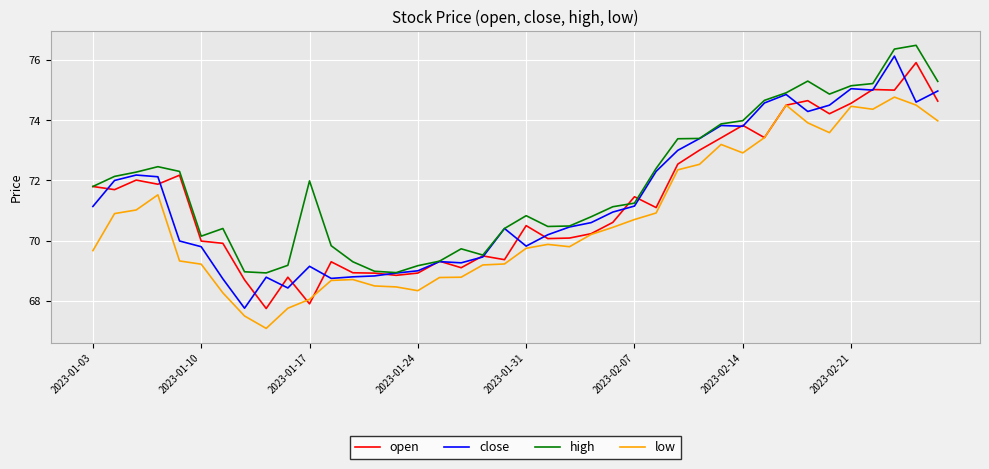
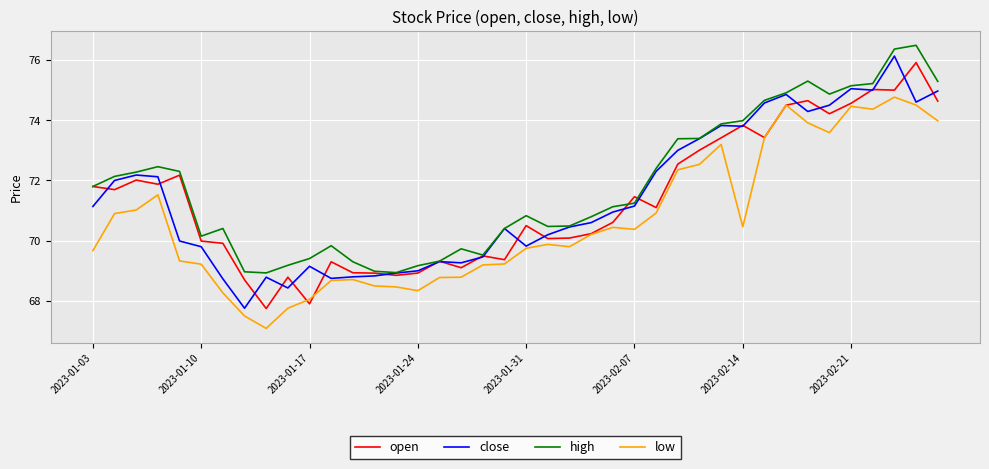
  {
    "open": {
      "2023-01-10": 70.0,
      "2023-01-17": 67.9,
      "2023-01-31": 70.5,
      "2023-02-07": 71.5,
      "2023-02-21": 74.6
    },
    "close": {
      "2023-01-03": 71.1,
      "2023-01-10": 69.8,
      "2023-01-17": 69.2,
      "2023-02-07": 71.2,
      "2023-02-21": 75.0
    },
    "high": {
      "2023-01-10": 70.2,
-     "2023-01-17": 72.0,
+     "2023-01-17": 69.4,
      "2023-01-24": 69.2,
      "2023-01-31": 70.8,
      "2023-02-07": 71.2,
      "2023-02-14": 74.0,
      "2023-02-21": 75.1
    },
    "low": {
      "2023-01-03": 69.7,
      "2023-01-10": 69.2,
      "2023-01-17": 68.1,
      "2023-01-24": 68.3,
-     "2023-02-07": 70.7,
-     "2023-02-14": 72.9,
+     "2023-02-07": 70.4,
+     "2023-02-14": 70.5,
      "2023-02-21": 74.5
    }
  }
